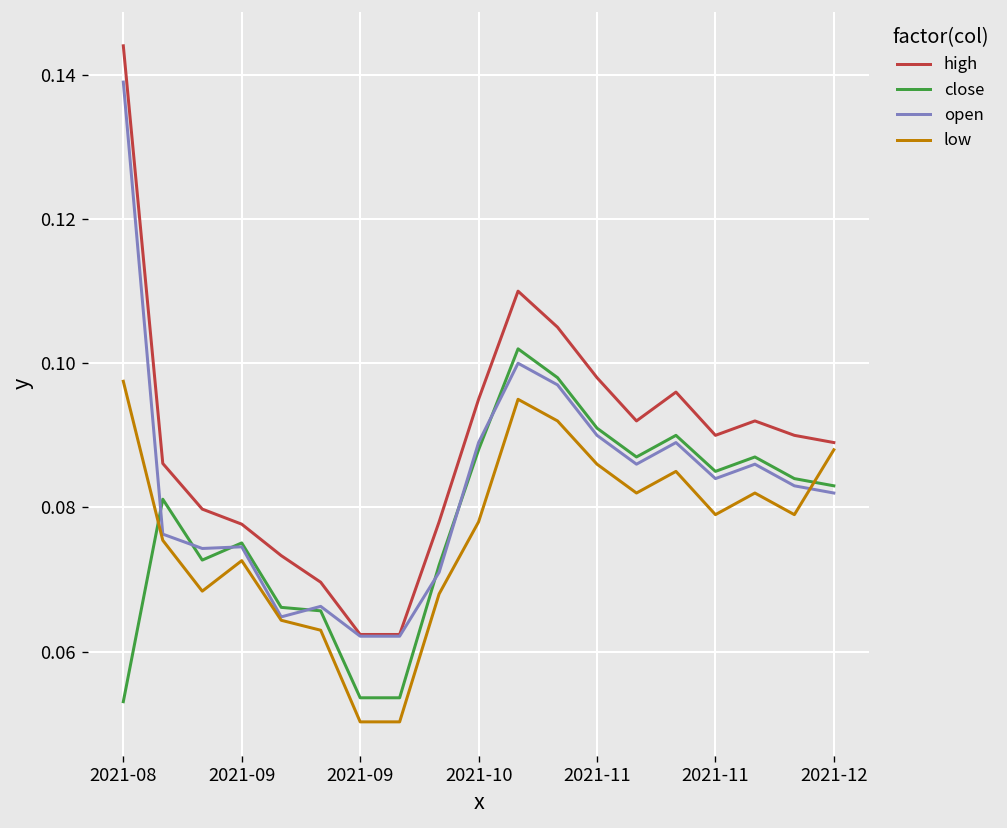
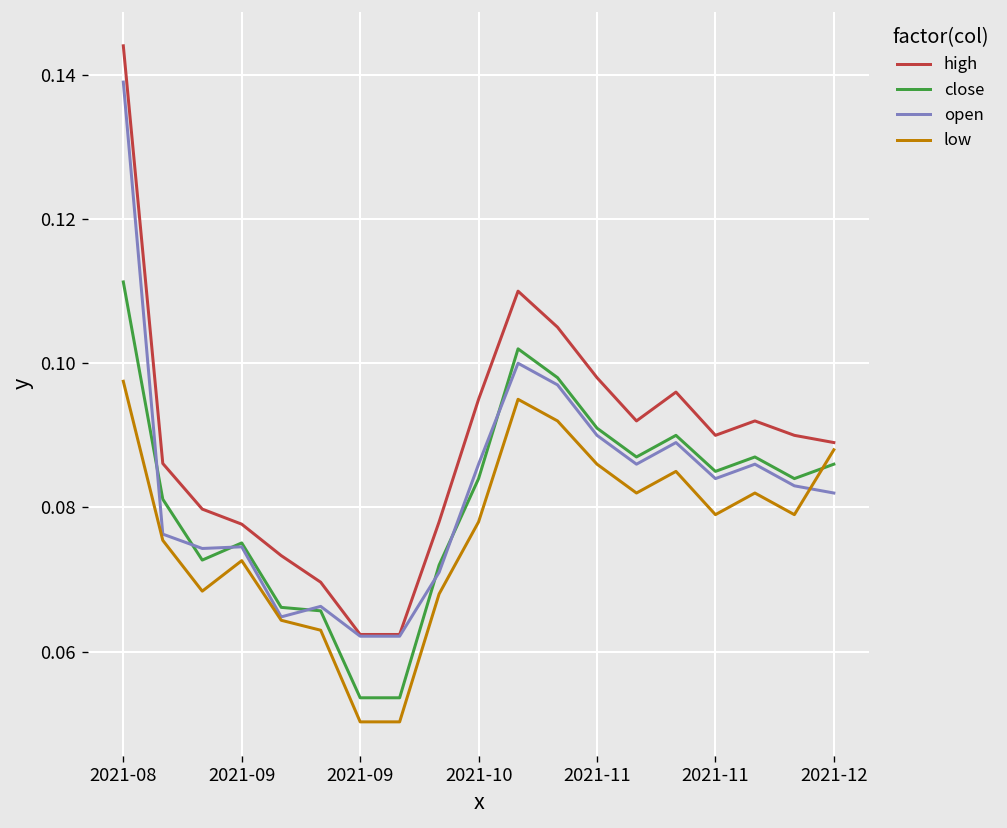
  {
    "high": {
      "2021-08": 0.144,
      "2021-10": 0.095,
      "2021-12": 0.089
    },
    "close": {
-     "2021-08": 0.053,
-     "2021-10": 0.088,
-     "2021-12": 0.083
+     "2021-08": 0.111,
+     "2021-10": 0.084,
+     "2021-12": 0.086
    },
    "open": {
      "2021-08": 0.139,
-     "2021-10": 0.089,
+     "2021-10": 0.086,
      "2021-12": 0.082
    },
    "low": {
      "2021-08": 0.098,
      "2021-10": 0.078,
      "2021-12": 0.088
    }
  }
